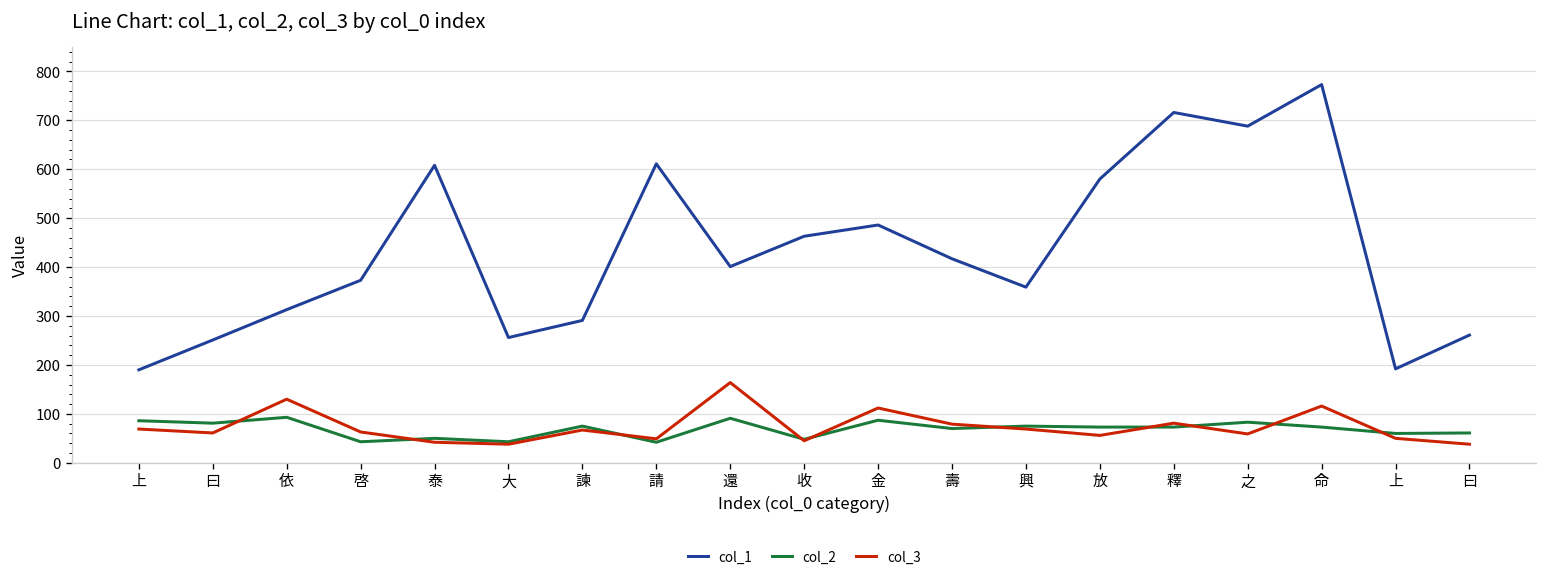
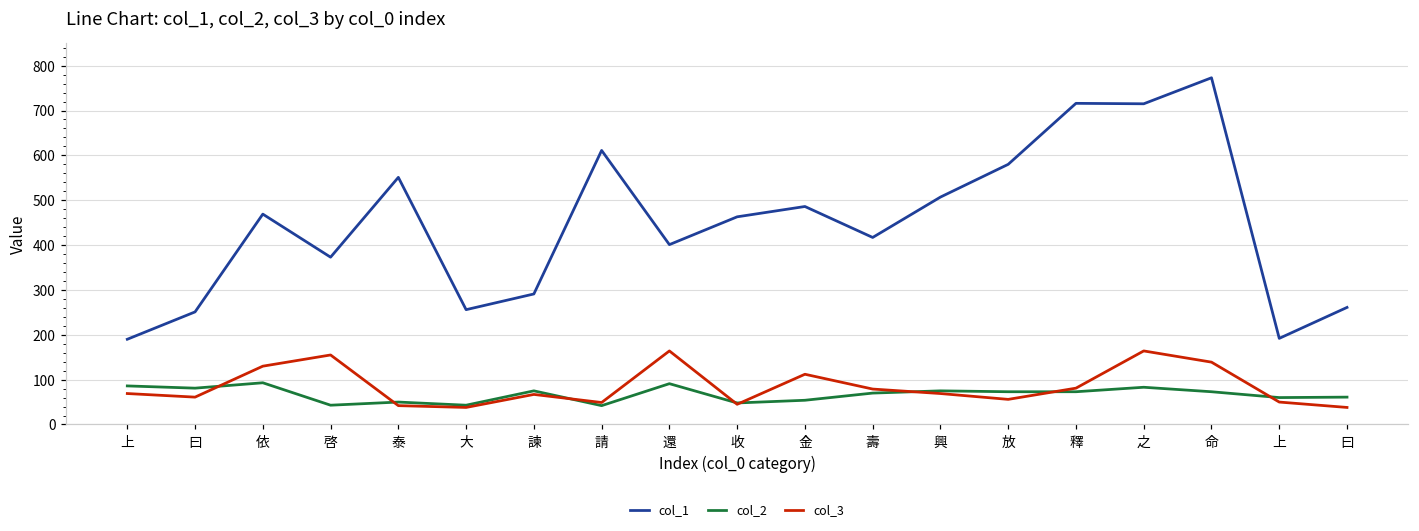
  {
    "col_1": {
-     "依": 310,
+     "依": 470,
      "啓": 370,
-     "泰": 610,
+     "泰": 550,
      "大": 260,
      "諫": 290,
      "請": 610,
      "還": 400,
      "收": 460,
      "金": 490,
      "壽": 420,
-     "興": 360,
+     "興": 510,
      "放": 580,
      "釋": 720,
-     "之": 690,
+     "之": 720,
      "命": 770
    },
    "col_2": {
      "依": 90,
      "啓": 40,
      "泰": 50,
      "諫": 80,
      "請": 40,
      "還": 90,
-     "金": 90,
+     "金": 50,
      "壽": 70,
      "放": 70,
      "釋": 70,
      "之": 80,
      "命": 70
    },
    "col_3": {
      "依": 130,
-     "啓": 60,
+     "啓": 160,
      "泰": 40,
      "諫": 70,
      "請": 50,
      "還": 160,
      "金": 110,
      "壽": 80,
      "放": 60,
      "釋": 80,
-     "之": 60,
-     "命": 120
+     "之": 160,
+     "命": 140
    }
  }
